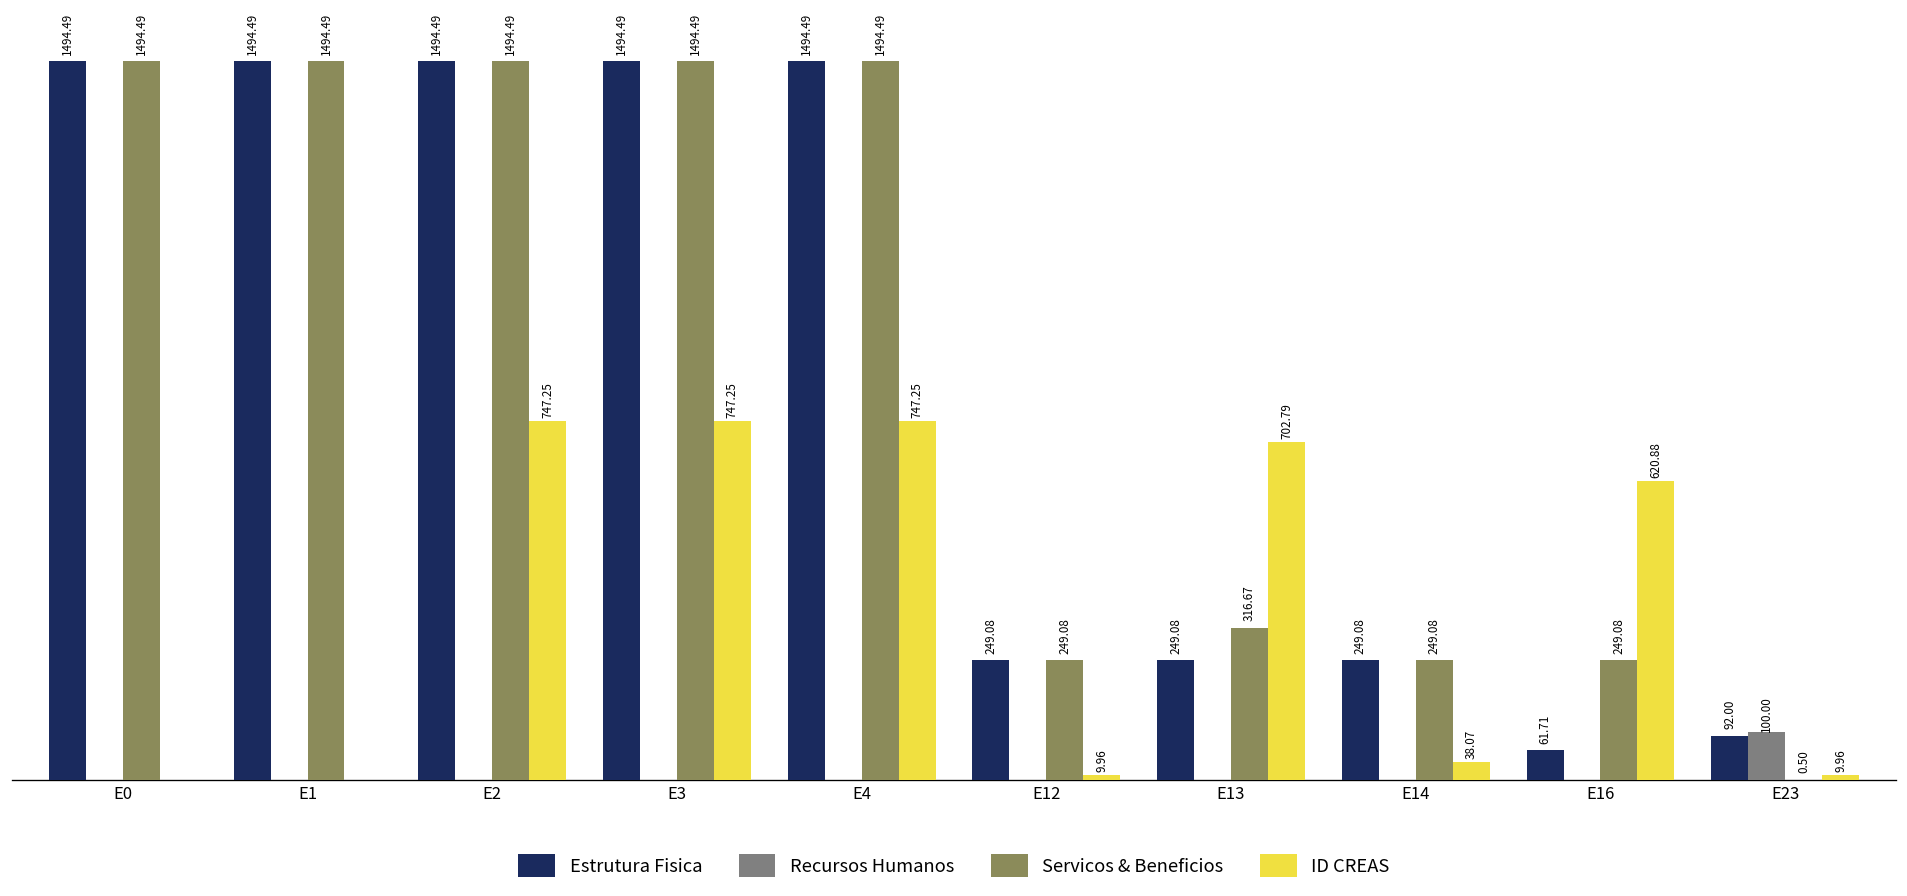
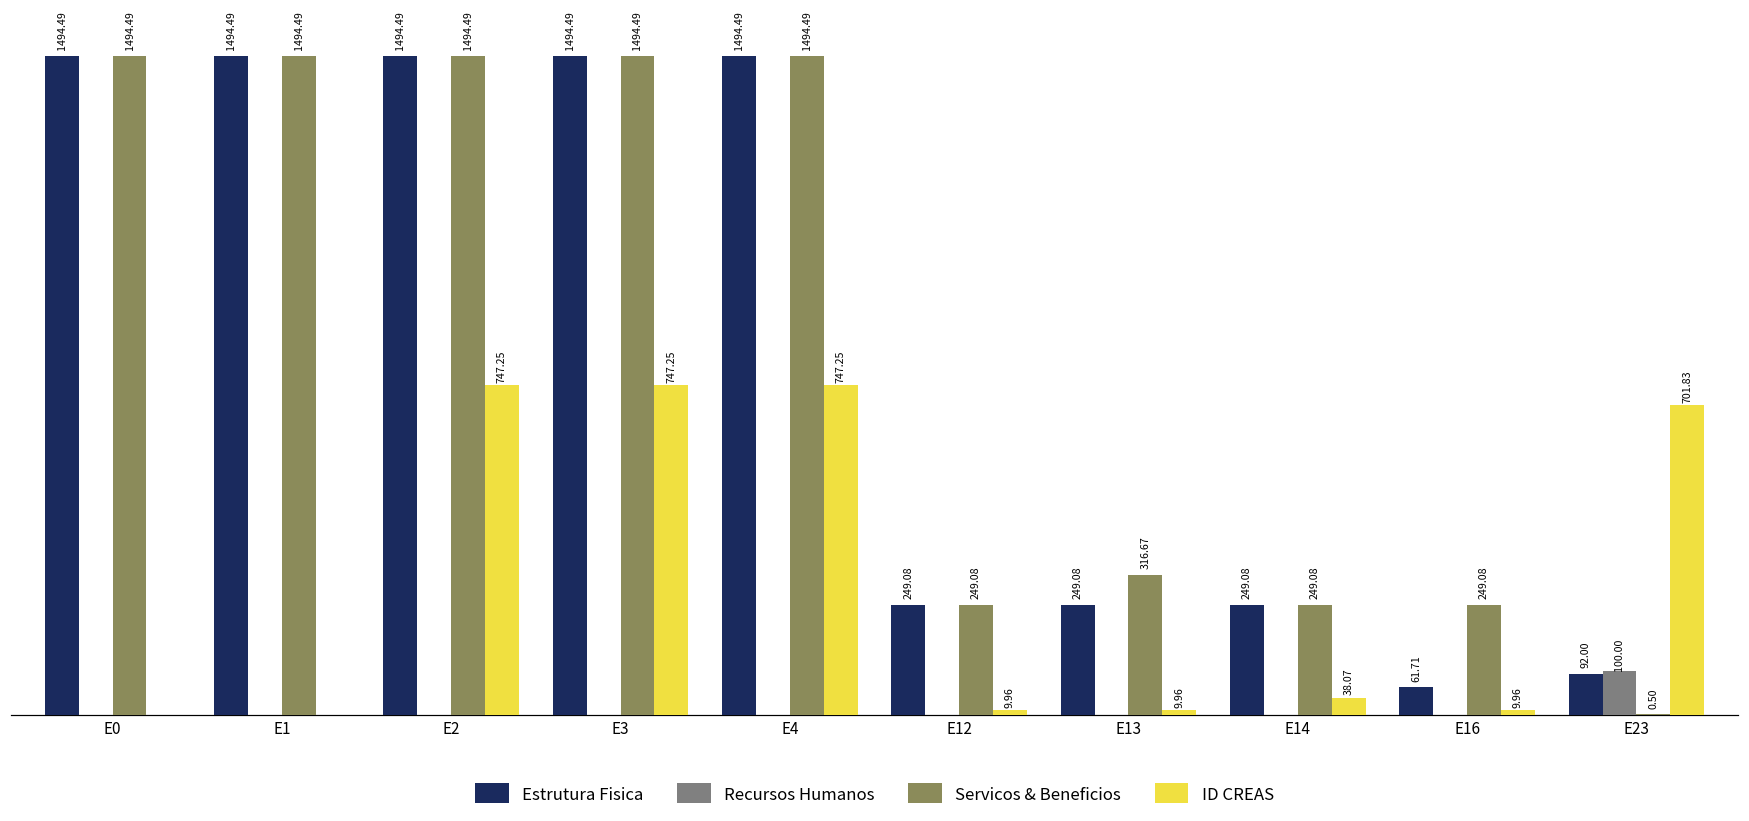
  {
    "Estrutura Fisica": {
      "E0": 1494.49,
      "E1": 1494.49,
      "E2": 1494.49,
      "E3": 1494.49,
      "E4": 1494.49,
      "E12": 249.08,
      "E13": 249.08,
      "E14": 249.08,
      "E16": 61.71,
      "E23": 92.00
    },
    "ID CREAS": {
      "E2": 747.25,
      "E3": 747.25,
      "E4": 747.25,
      "E12": 9.96,
-     "E13": 702.79,
+     "E13": 9.96,
      "E14": 38.07,
-     "E16": 620.88,
-     "E23": 9.96
+     "E16": 9.96,
+     "E23": 701.83
    }
  }
